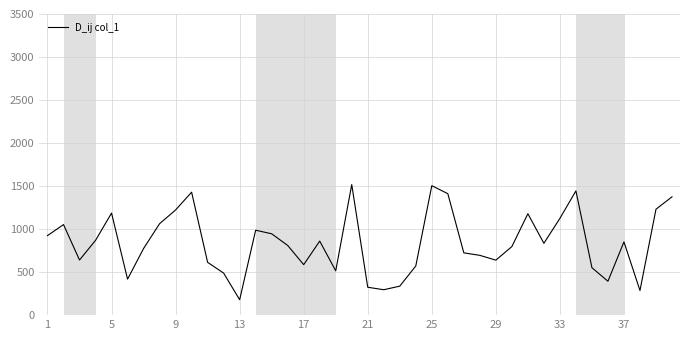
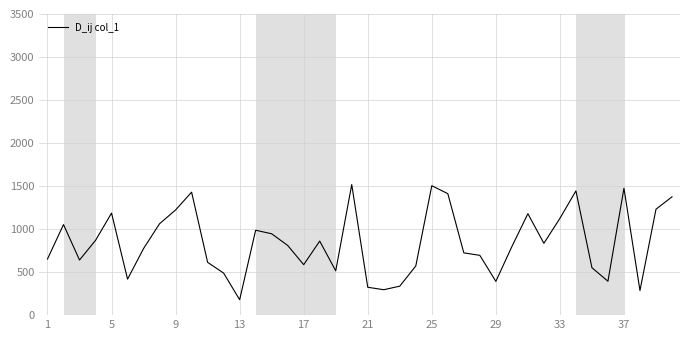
  {
-   "1": 900,
+   "1": 700,
    "5": 1200,
    "9": 1200,
    "13": 200,
    "17": 600,
    "21": 300,
    "25": 1500,
-   "29": 600,
+   "29": 400,
    "33": 1100,
-   "37": 900
+   "37": 1500
  }
